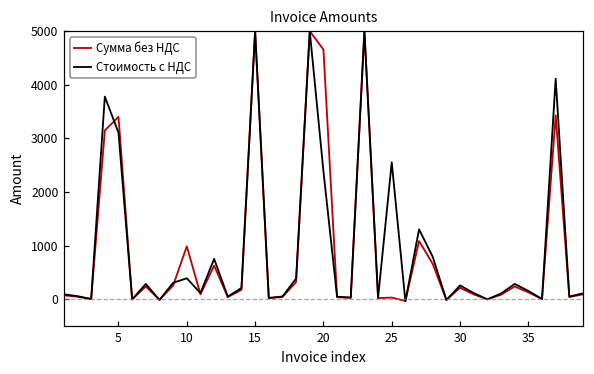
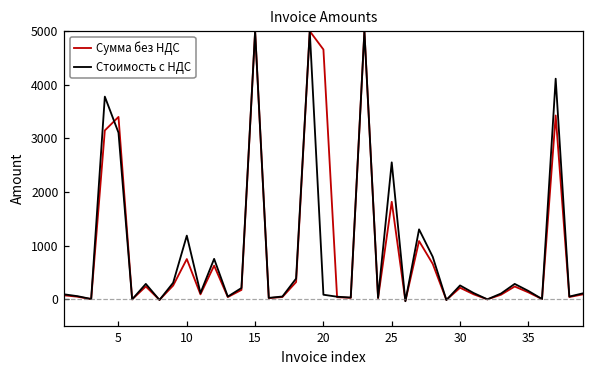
  {
    "Cумма без НДС": {
      "5": 3400,
-     "10": 1000,
+     "10": 800,
      "20": 4700,
-     "25": 0
+     "25": 1800
    },
    "Стоимость с НДС": {
      "5": 3100,
-     "10": 400,
-     "20": 2400,
+     "10": 1200,
+     "20": 100,
      "25": 2600
    }
  }
